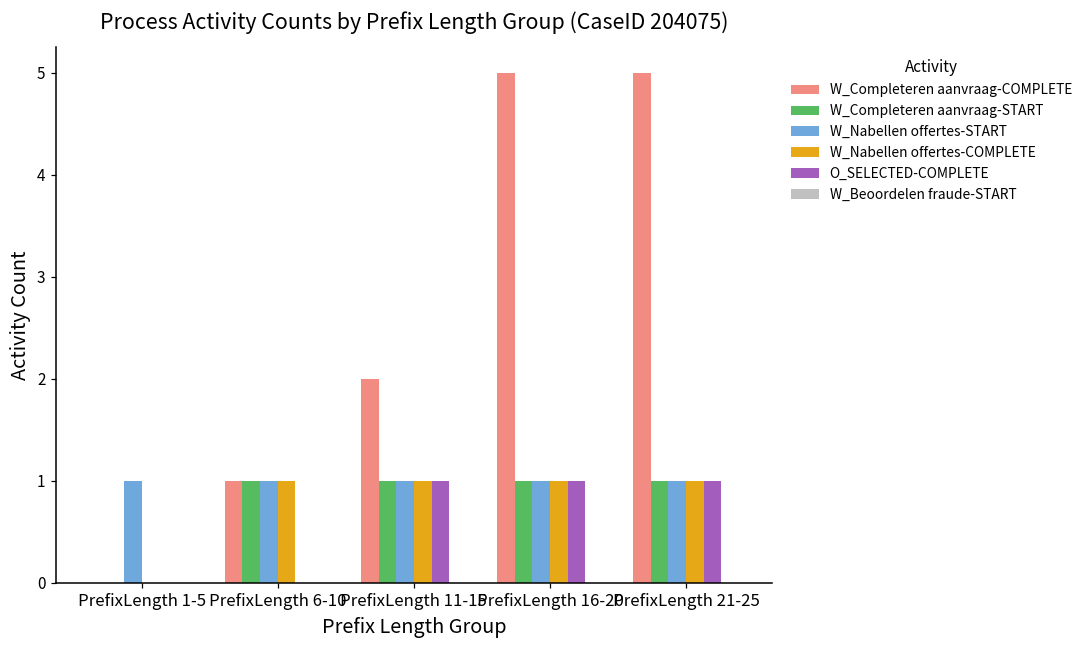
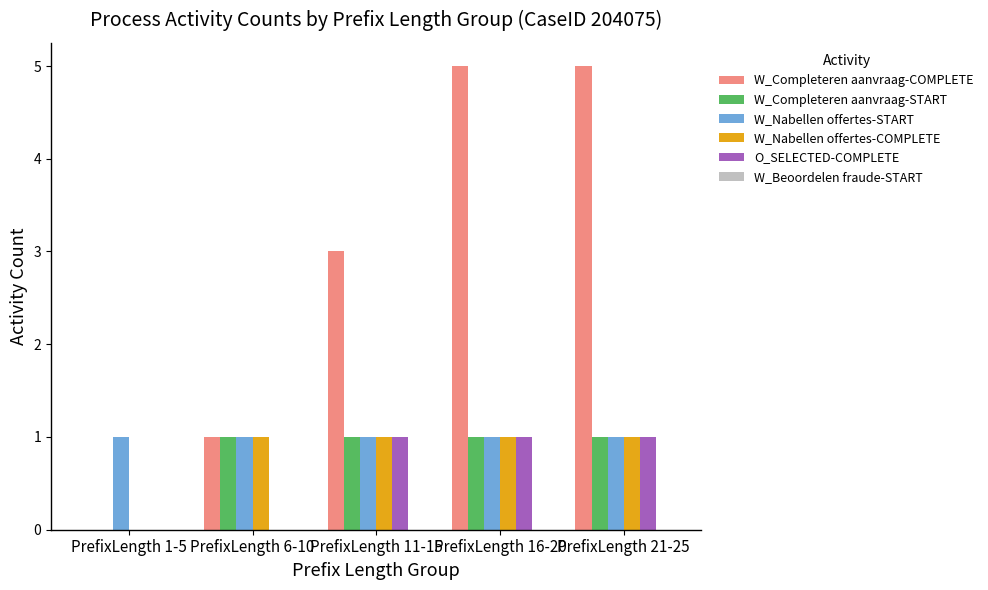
  {
    "W_Completeren aanvraag-COMPLETE": {
      "PrefixLength 1-5": 0,
      "PrefixLength 6-10": 1,
-     "PrefixLength 11-15": 2,
+     "PrefixLength 11-15": 3,
      "PrefixLength 16-20": 5,
      "PrefixLength 21-25": 5
    },
    "W_Completeren aanvraag-START": {
      "PrefixLength 1-5": 0,
      "PrefixLength 6-10": 1,
      "PrefixLength 11-15": 1,
      "PrefixLength 16-20": 1,
      "PrefixLength 21-25": 1
    },
    "W_Nabellen offertes-START": {
      "PrefixLength 1-5": 1,
      "PrefixLength 6-10": 1,
      "PrefixLength 11-15": 1,
      "PrefixLength 16-20": 1,
      "PrefixLength 21-25": 1
    },
    "W_Nabellen offertes-COMPLETE": {
      "PrefixLength 1-5": 0,
      "PrefixLength 6-10": 1,
      "PrefixLength 11-15": 1,
      "PrefixLength 16-20": 1,
      "PrefixLength 21-25": 1
    },
    "O_SELECTED-COMPLETE": {
      "PrefixLength 1-5": 0,
      "PrefixLength 6-10": 0,
      "PrefixLength 11-15": 1,
      "PrefixLength 16-20": 1,
      "PrefixLength 21-25": 1
    },
    "W_Beoordelen fraude-START": {
      "PrefixLength 1-5": 0,
      "PrefixLength 6-10": 0,
      "PrefixLength 11-15": 0,
      "PrefixLength 16-20": 0,
      "PrefixLength 21-25": 0
    }
  }
